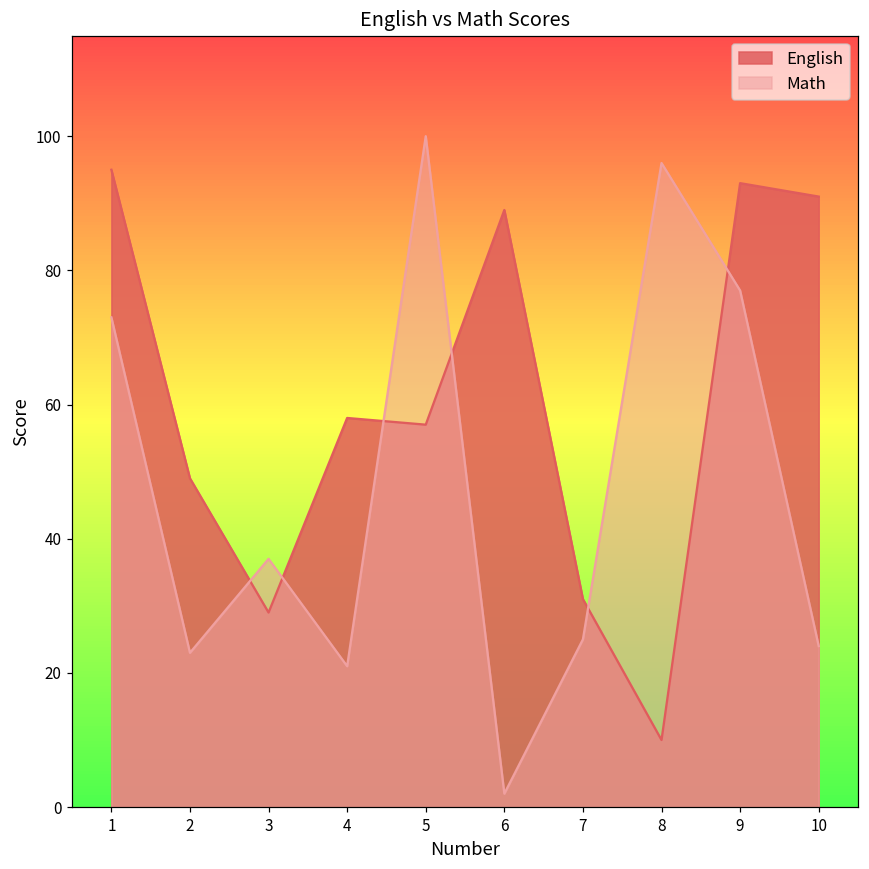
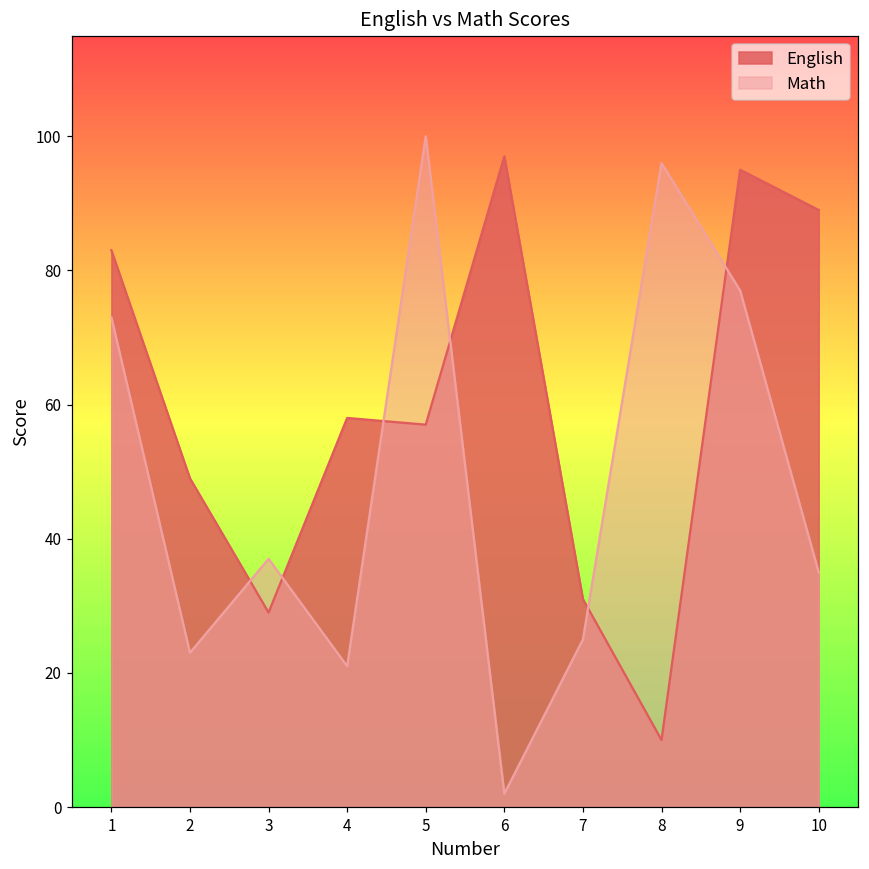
  {
    "English": {
-     "1": 95,
+     "1": 83,
      "2": 49,
      "3": 29,
      "4": 58,
      "5": 57,
-     "6": 89,
+     "6": 97,
      "7": 31,
      "8": 10,
-     "9": 93,
-     "10": 91
+     "9": 95,
+     "10": 89
    },
    "Math": {
      "1": 73,
      "2": 23,
      "3": 37,
      "4": 21,
      "5": 100,
      "6": 2,
      "7": 25,
      "8": 96,
      "9": 77,
-     "10": 24
+     "10": 35
    }
  }
